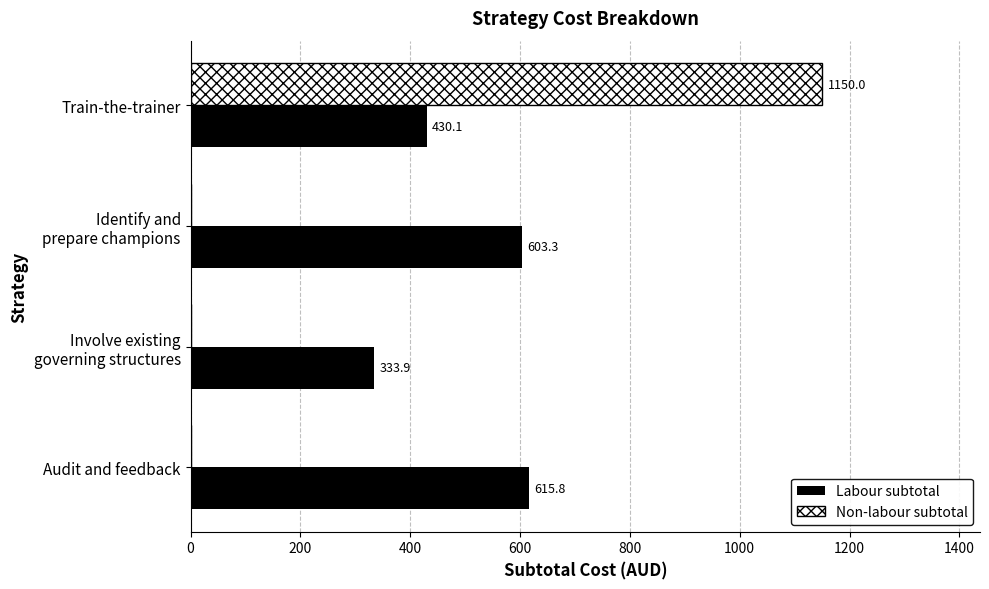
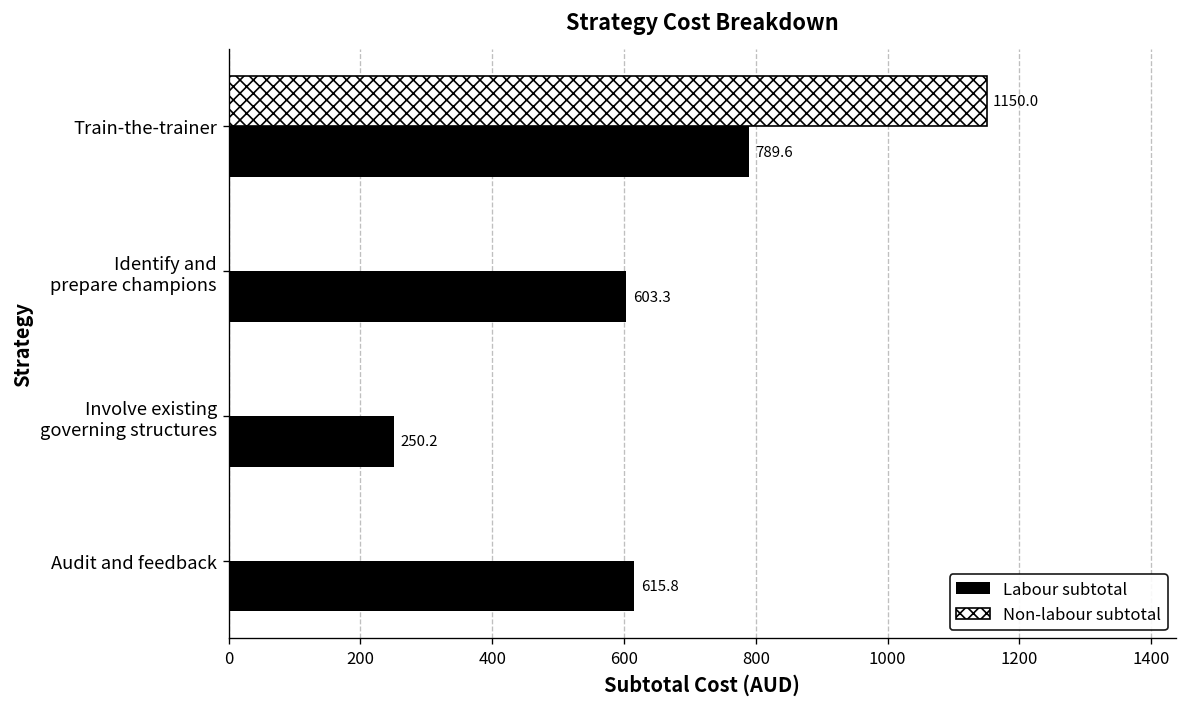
  {
    "Labour subtotal": {
-     "Train-the-trainer": 430.1,
+     "Train-the-trainer": 789.6,
      "Identify and prepare champions": 603.3,
-     "Involve existing governing structures": 333.9,
+     "Involve existing governing structures": 250.2,
      "Audit and feedback": 615.8
    },
    "Non-labour subtotal": {
      "Train-the-trainer": 1150.0
    }
  }
